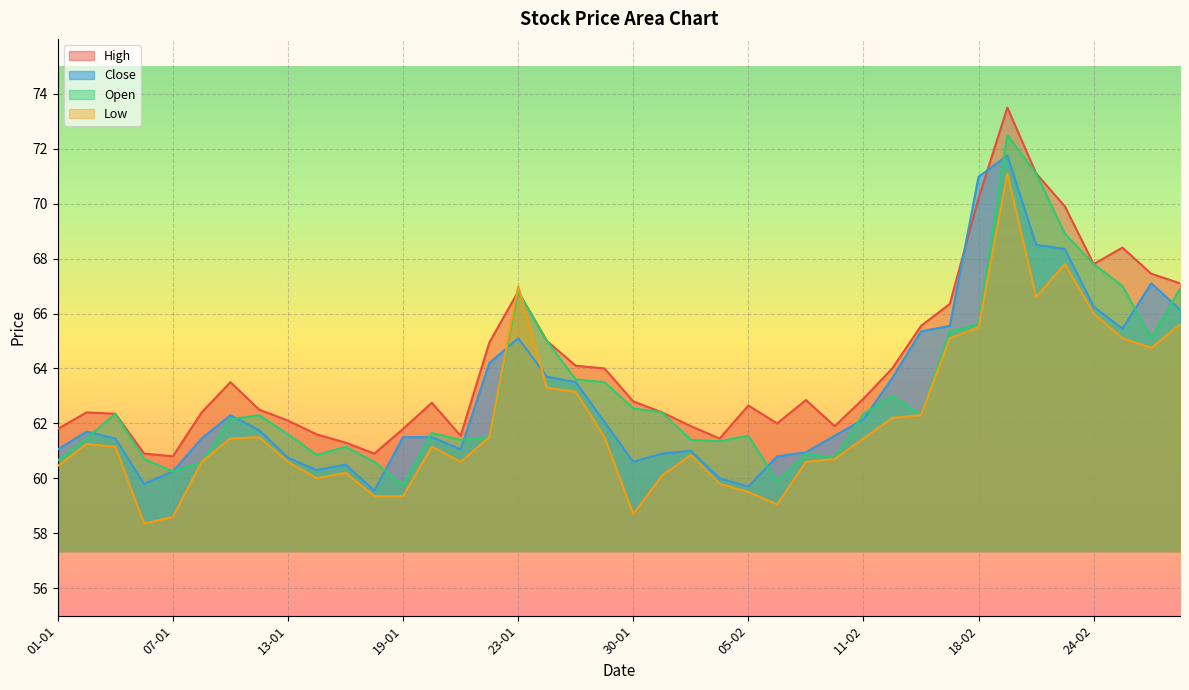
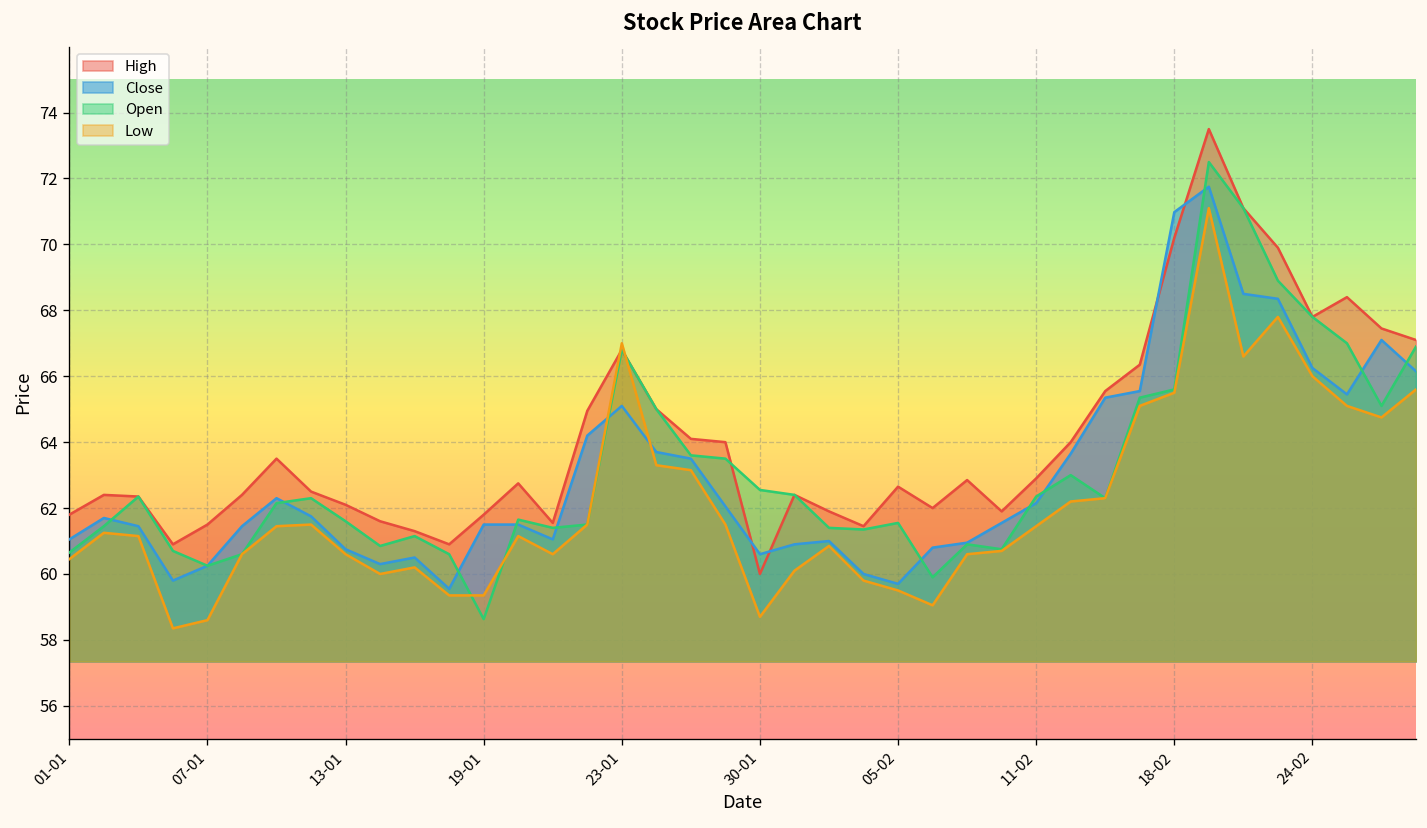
  {
    "High": {
      "01-01": 61.8,
-     "07-01": 60.8,
+     "07-01": 61.5,
      "13-01": 62.1,
      "19-01": 61.8,
-     "30-01": 62.8,
+     "30-01": 60.0,
      "05-02": 62.7,
      "11-02": 62.9,
      "18-02": 70.2
    },
    "Close": {
      "01-01": 61.1,
      "13-01": 60.8,
      "19-01": 61.5,
      "23-01": 65.1,
      "30-01": 60.6,
      "05-02": 59.7,
      "11-02": 62.2,
      "18-02": 71.0,
      "24-02": 66.3
    },
    "Open": {
      "01-01": 60.7,
      "13-01": 61.6,
-     "19-01": 59.8,
+     "19-01": 58.6,
      "30-01": 62.6,
      "05-02": 61.6,
      "11-02": 62.4,
      "18-02": 65.6
    },
    "Low": {
      "01-01": 60.5,
      "07-01": 58.6,
      "13-01": 60.6,
      "19-01": 59.4,
      "23-01": 67.0,
      "30-01": 58.7,
      "05-02": 59.5,
      "11-02": 61.5,
      "18-02": 65.5,
      "24-02": 66.0
    }
  }
